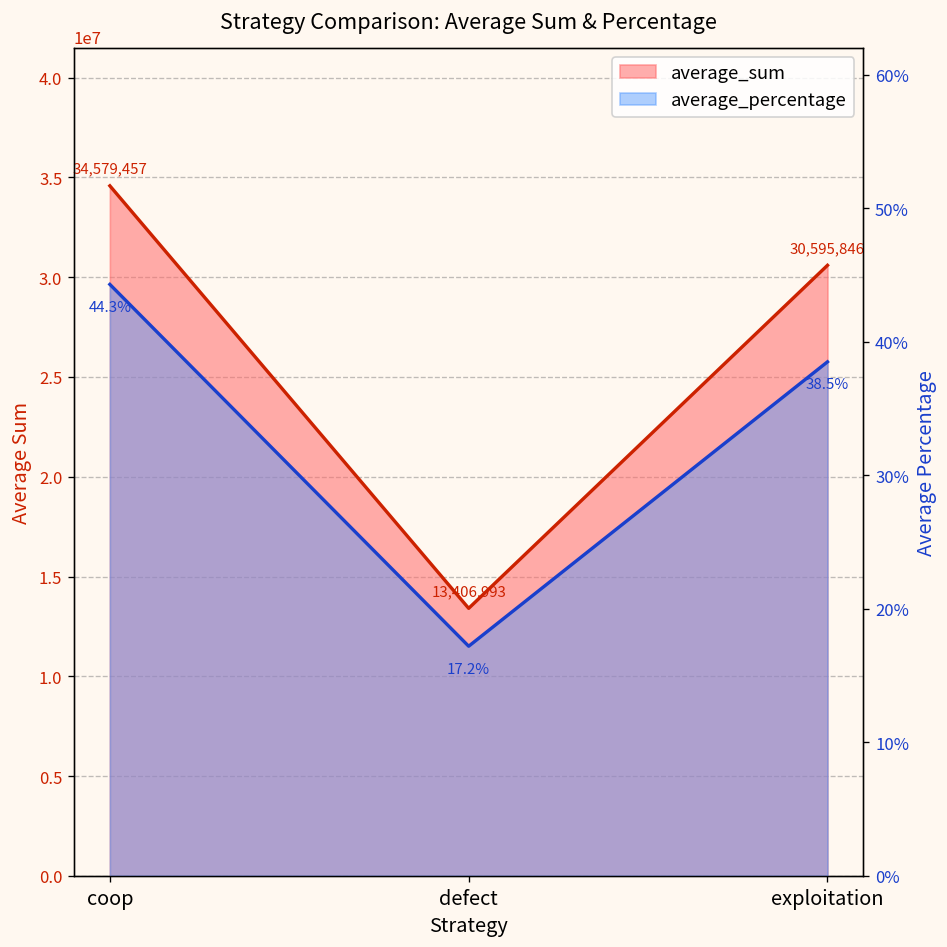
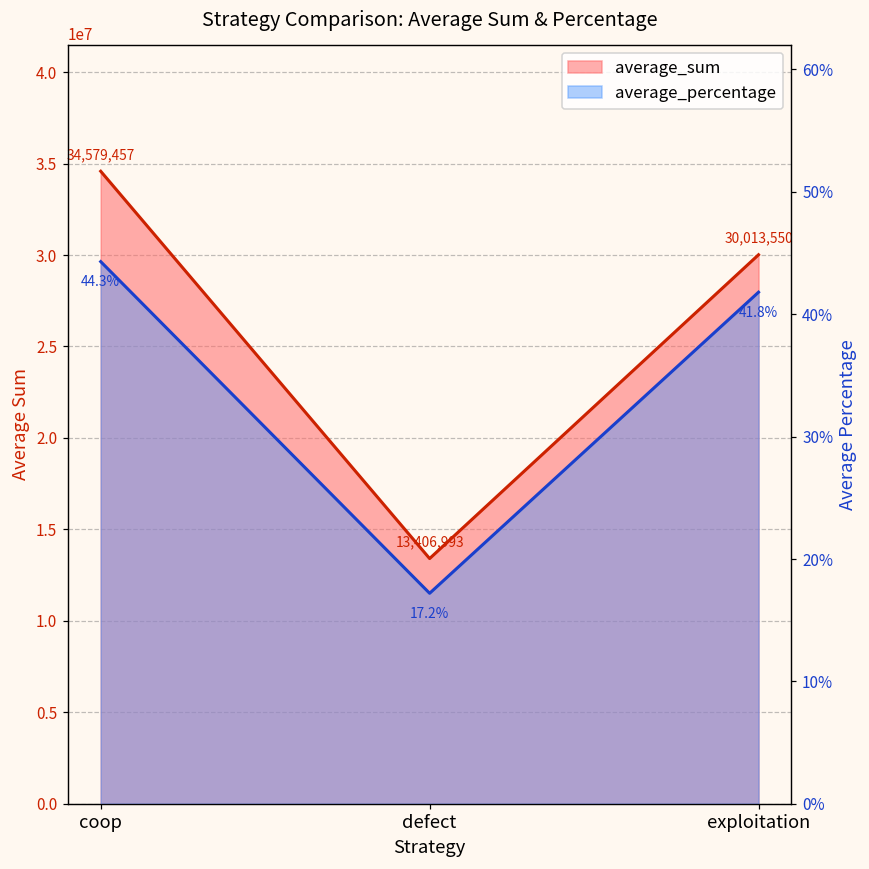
  {
    "average_sum": {
      "coop": "34,579,457",
      "defect": "13,406,993",
-     "exploitation": "30,595,846"
+     "exploitation": "30,013,550"
    },
    "average_percentage": {
      "coop": "44.3%",
      "defect": "17.2%",
-     "exploitation": "38.5%"
+     "exploitation": "41.8%"
    }
  }
